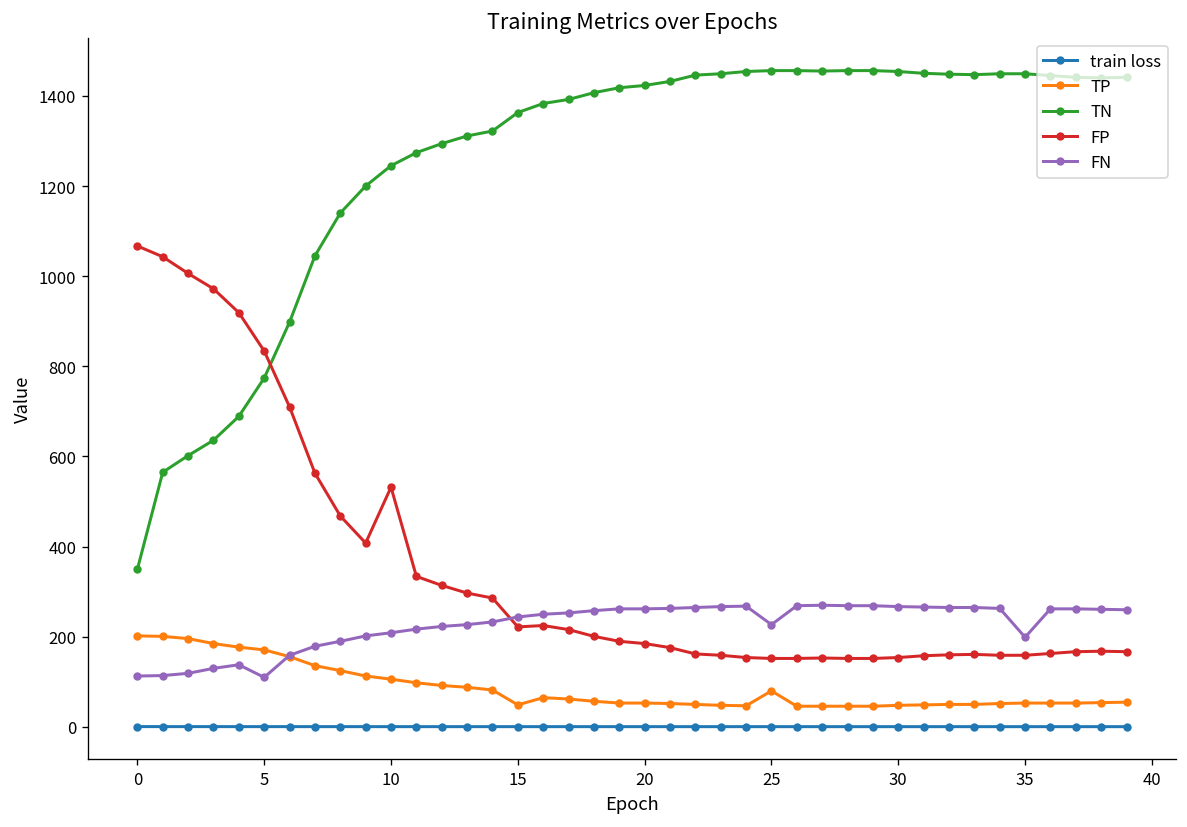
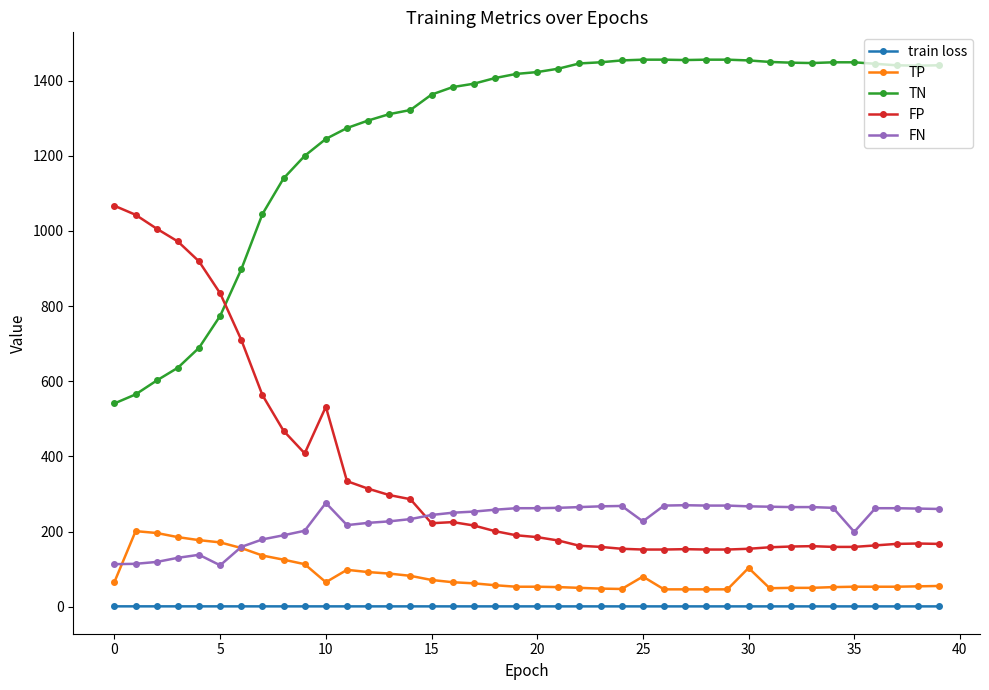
  {
    "train loss": {
      "0": 0,
      "5": 0,
      "10": 0,
      "15": 0,
      "20": 0,
      "25": 0,
      "30": 0,
      "35": 0
    },
    "TP": {
-     "0": 200,
+     "0": 70,
      "5": 170,
-     "10": 110,
-     "15": 50,
+     "10": 70,
+     "15": 70,
      "20": 50,
      "25": 80,
-     "30": 50,
+     "30": 100,
      "35": 50
    },
    "TN": {
-     "0": 350,
+     "0": 540,
      "5": 770,
      "10": 1250,
      "15": 1360,
      "20": 1420,
      "25": 1460,
      "30": 1450,
      "35": 1450
    },
    "FP": {
      "0": 1070,
      "5": 830,
      "10": 530,
      "15": 220,
      "20": 190,
      "25": 150,
      "30": 150,
      "35": 160
    },
    "FN": {
      "0": 110,
      "5": 110,
-     "10": 210,
+     "10": 280,
      "15": 240,
      "20": 260,
      "25": 230,
      "30": 270,
      "35": 200
    }
  }
